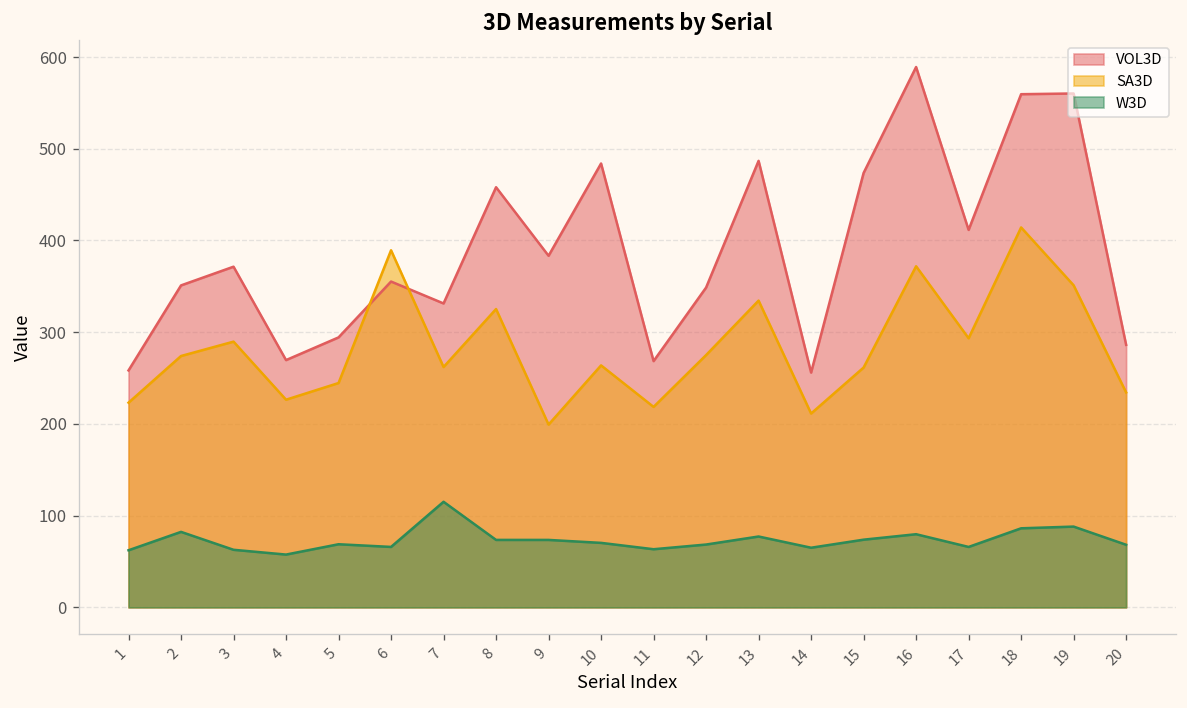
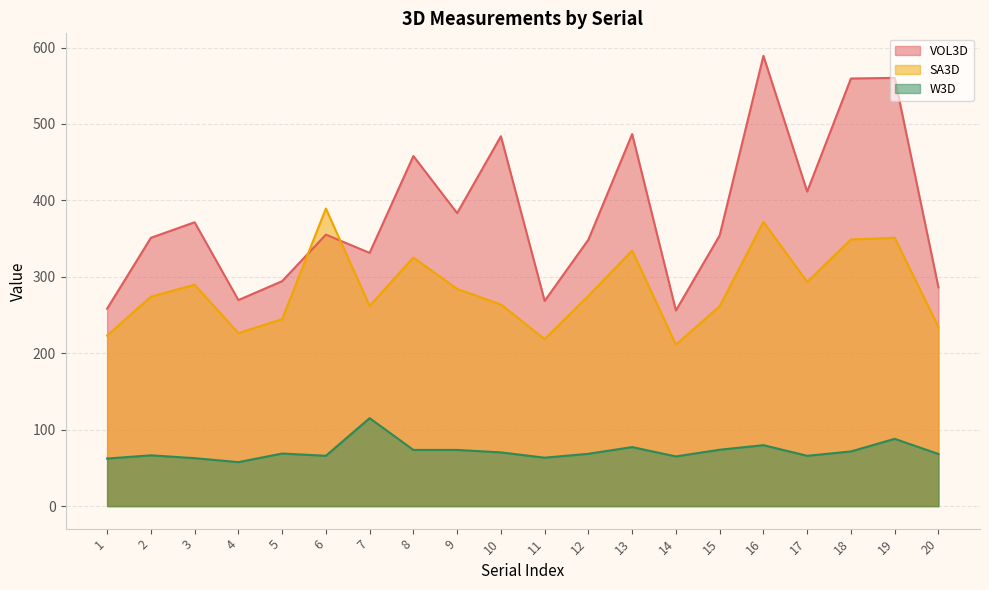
  {
    "VOL3D": {
      "1": 260,
      "2": 350,
      "3": 370,
      "4": 270,
      "5": 290,
      "6": 360,
      "7": 330,
      "8": 460,
      "9": 380,
      "10": 480,
      "11": 270,
      "12": 350,
      "13": 490,
      "14": 260,
-     "15": 470,
+     "15": 350,
      "16": 590,
      "17": 410,
      "18": 560,
      "20": 290
    },
    "SA3D": {
      "1": 220,
      "2": 270,
      "3": 290,
      "4": 230,
      "5": 240,
      "6": 390,
      "7": 260,
      "8": 330,
-     "9": 200,
+     "9": 280,
      "10": 260,
      "11": 220,
      "12": 280,
      "13": 330,
      "14": 210,
      "15": 260,
      "16": 370,
      "17": 290,
-     "18": 410,
+     "18": 350,
      "19": 350,
      "20": 230
    },
    "W3D": {
      "1": 60,
-     "2": 80,
+     "2": 70,
      "3": 60,
      "4": 60,
      "5": 70,
      "6": 70,
      "7": 120,
      "8": 70,
      "9": 70,
      "10": 70,
      "11": 60,
      "12": 70,
      "13": 80,
      "14": 70,
      "15": 70,
      "16": 80,
      "17": 70,
-     "18": 90,
+     "18": 70,
      "19": 90,
      "20": 70
    }
  }
